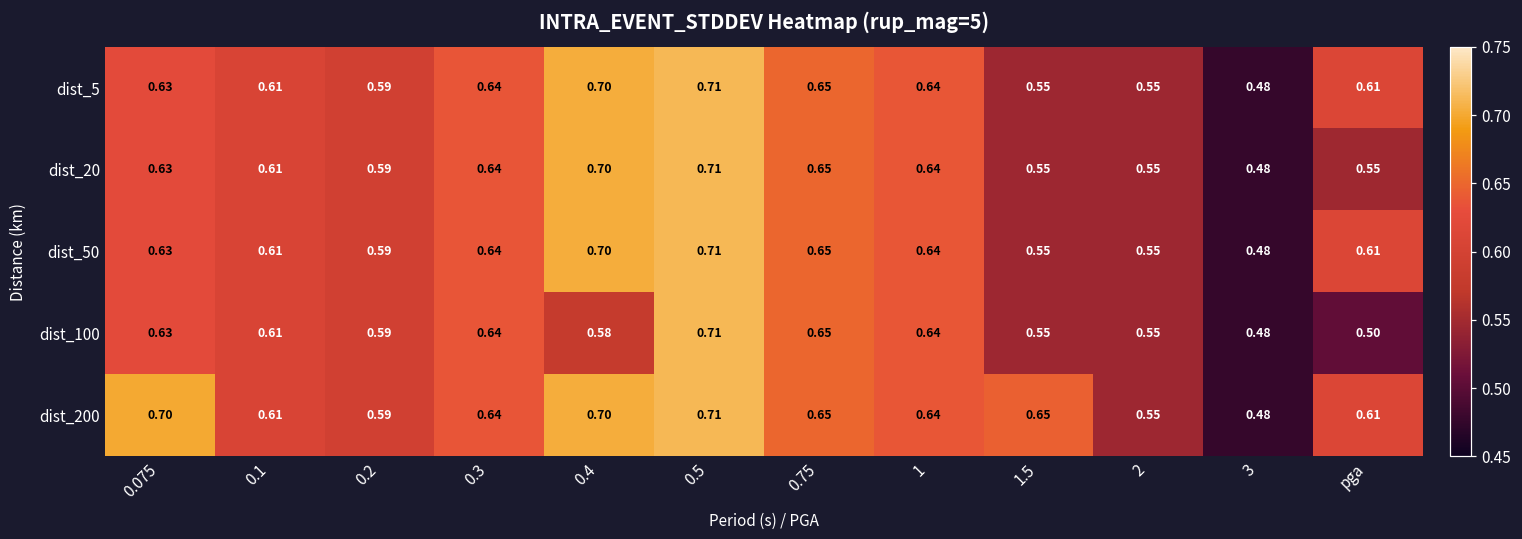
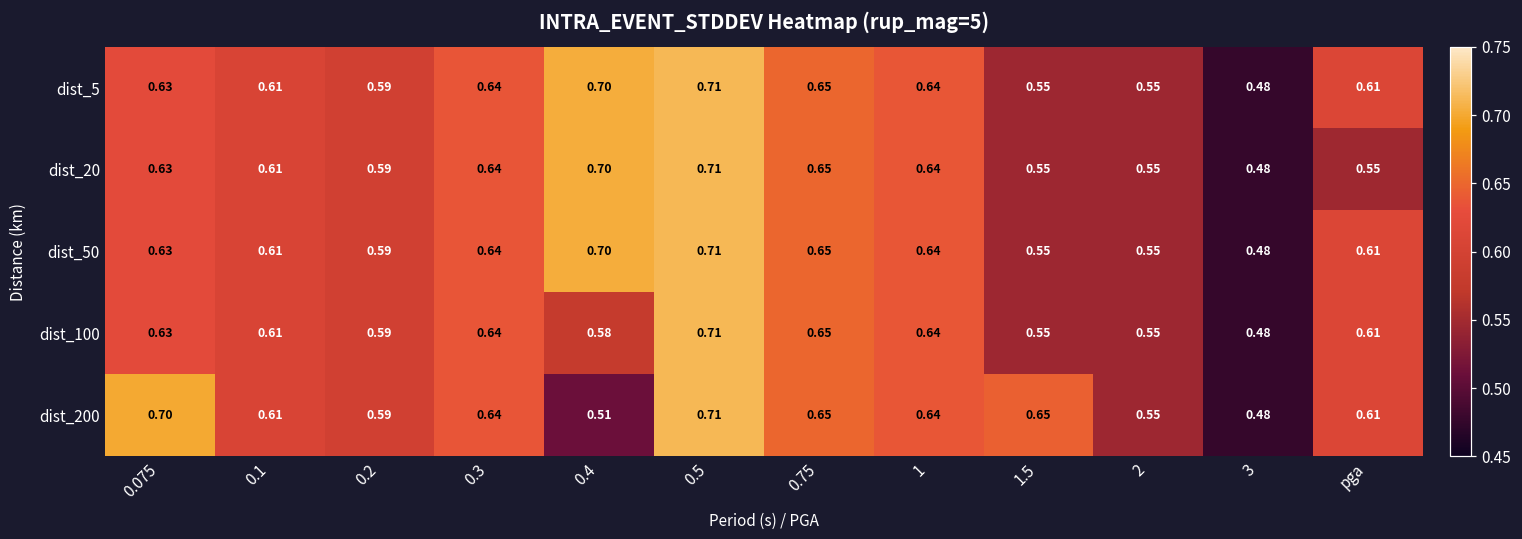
  {
    "dist_5": {
      "0.075": 0.63,
      "0.1": 0.61,
      "0.2": 0.59,
      "0.3": 0.64,
      "0.4": 0.70,
      "0.5": 0.71,
      "0.75": 0.65,
      "1": 0.64,
      "1.5": 0.55,
      "2": 0.55,
      "3": 0.48,
      "pga": 0.61
    },
    "dist_20": {
      "0.075": 0.63,
      "0.1": 0.61,
      "0.2": 0.59,
      "0.3": 0.64,
      "0.4": 0.70,
      "0.5": 0.71,
      "0.75": 0.65,
      "1": 0.64,
      "1.5": 0.55,
      "2": 0.55,
      "3": 0.48,
      "pga": 0.55
    },
    "dist_50": {
      "0.075": 0.63,
      "0.1": 0.61,
      "0.2": 0.59,
      "0.3": 0.64,
      "0.4": 0.70,
      "0.5": 0.71,
      "0.75": 0.65,
      "1": 0.64,
      "1.5": 0.55,
      "2": 0.55,
      "3": 0.48,
      "pga": 0.61
    },
    "dist_100": {
      "0.075": 0.63,
      "0.1": 0.61,
      "0.2": 0.59,
      "0.3": 0.64,
      "0.4": 0.58,
      "0.5": 0.71,
      "0.75": 0.65,
      "1": 0.64,
      "1.5": 0.55,
      "2": 0.55,
      "3": 0.48,
-     "pga": 0.50
+     "pga": 0.61
    },
    "dist_200": {
      "0.075": 0.70,
      "0.1": 0.61,
      "0.2": 0.59,
      "0.3": 0.64,
-     "0.4": 0.70,
+     "0.4": 0.51,
      "0.5": 0.71,
      "0.75": 0.65,
      "1": 0.64,
      "1.5": 0.65,
      "2": 0.55,
      "3": 0.48,
      "pga": 0.61
    }
  }
